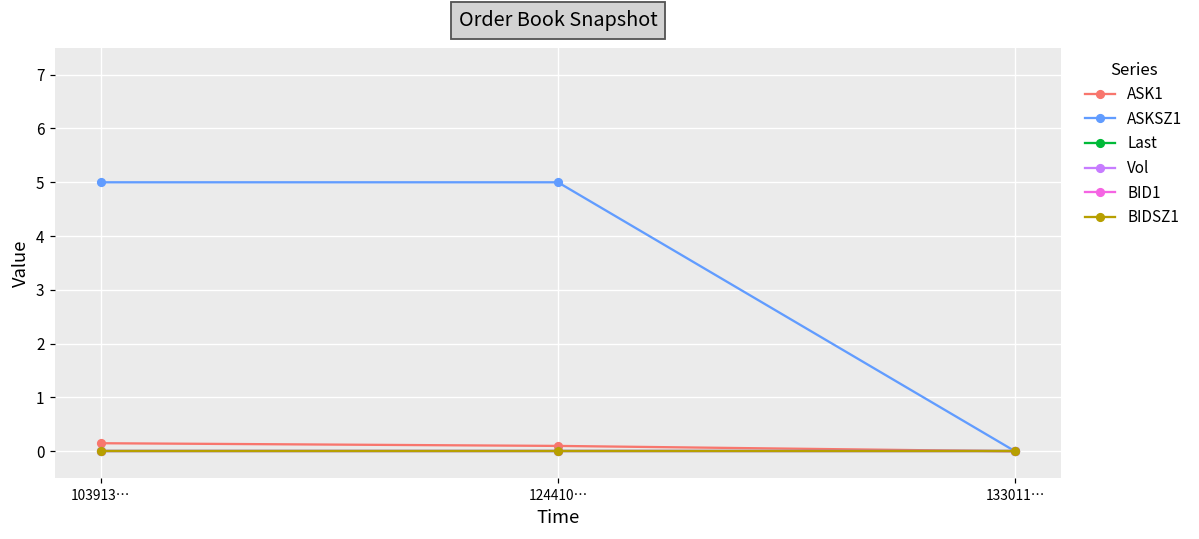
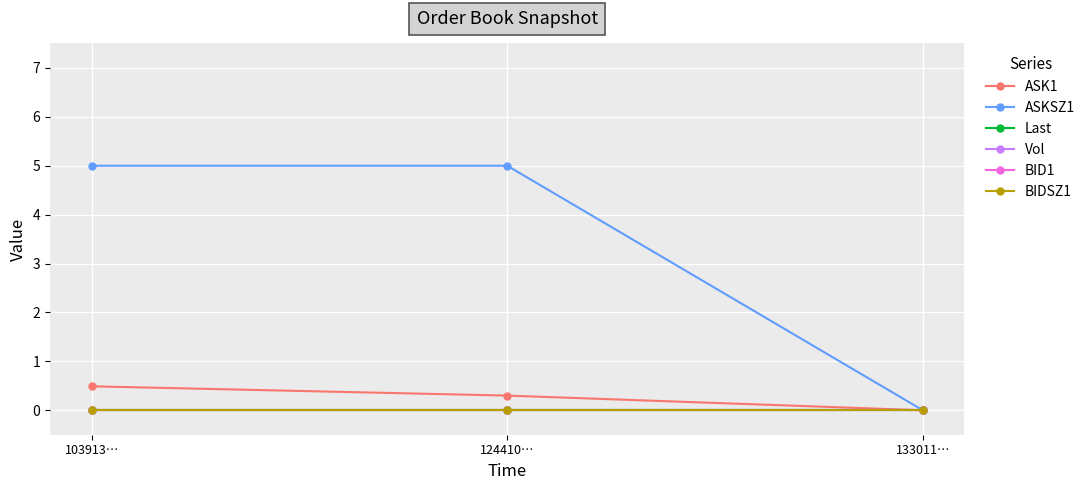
  {
    "ASK1": {
-     "103913…": 0.2,
-     "124410…": 0.1
+     "103913…": 0.5,
+     "124410…": 0.3
    },
    "ASKSZ1": {
      "103913…": 5.0,
      "124410…": 5.0
    },
    "BIDSZ1": {
      "103913…": 0.0,
      "124410…": 0.0
    }
  }
